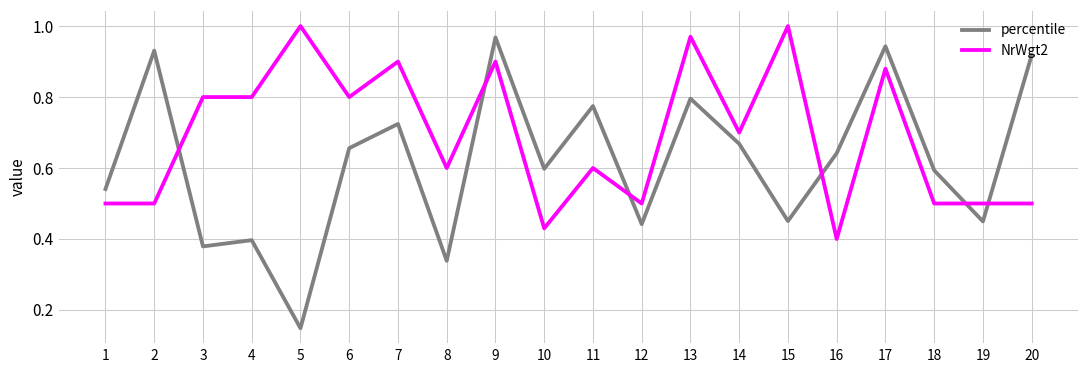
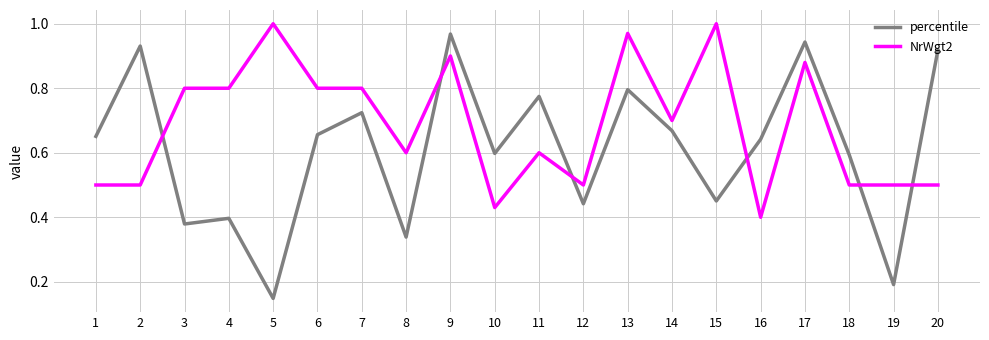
  {
    "percentile": {
-     "1": 0.54,
+     "1": 0.65,
      "2": 0.93,
      "3": 0.38,
      "4": 0.40,
      "5": 0.15,
      "6": 0.66,
      "7": 0.72,
      "8": 0.34,
      "9": 0.97,
      "10": 0.60,
      "11": 0.77,
      "12": 0.44,
      "13": 0.80,
      "14": 0.67,
      "15": 0.45,
      "16": 0.64,
      "17": 0.94,
      "18": 0.59,
-     "19": 0.45,
+     "19": 0.19,
      "20": 0.92
    },
    "NrWgt2": {
      "1": 0.5,
      "2": 0.5,
      "3": 0.8,
      "4": 0.8,
      "5": 1.0,
      "6": 0.8,
-     "7": 0.9,
+     "7": 0.8,
      "8": 0.6,
      "9": 0.9,
      "10": 0.43,
      "11": 0.6,
      "12": 0.5,
      "13": 0.97,
      "14": 0.7,
      "15": 1.0,
      "16": 0.4,
      "17": 0.88,
      "18": 0.5,
      "19": 0.5,
      "20": 0.5
    }
  }
